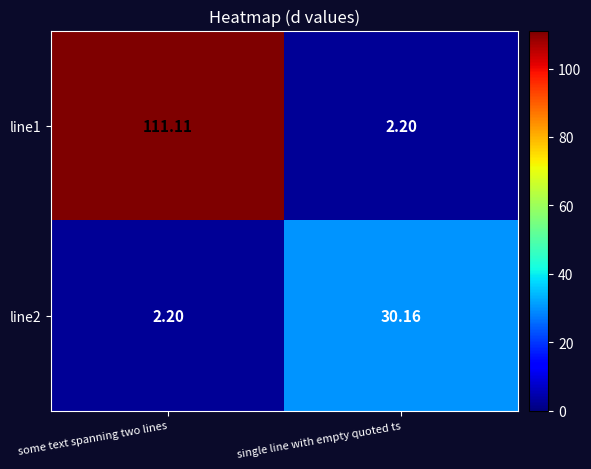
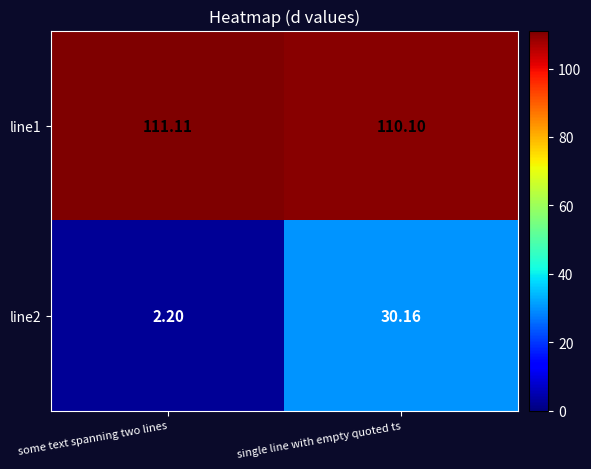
  {
    "line1": {
      "some text spanning two lines": 111.11,
-     "single line with empty quoted ts": 2.20
+     "single line with empty quoted ts": 110.10
    },
    "line2": {
      "some text spanning two lines": 2.20,
      "single line with empty quoted ts": 30.16
    }
  }
